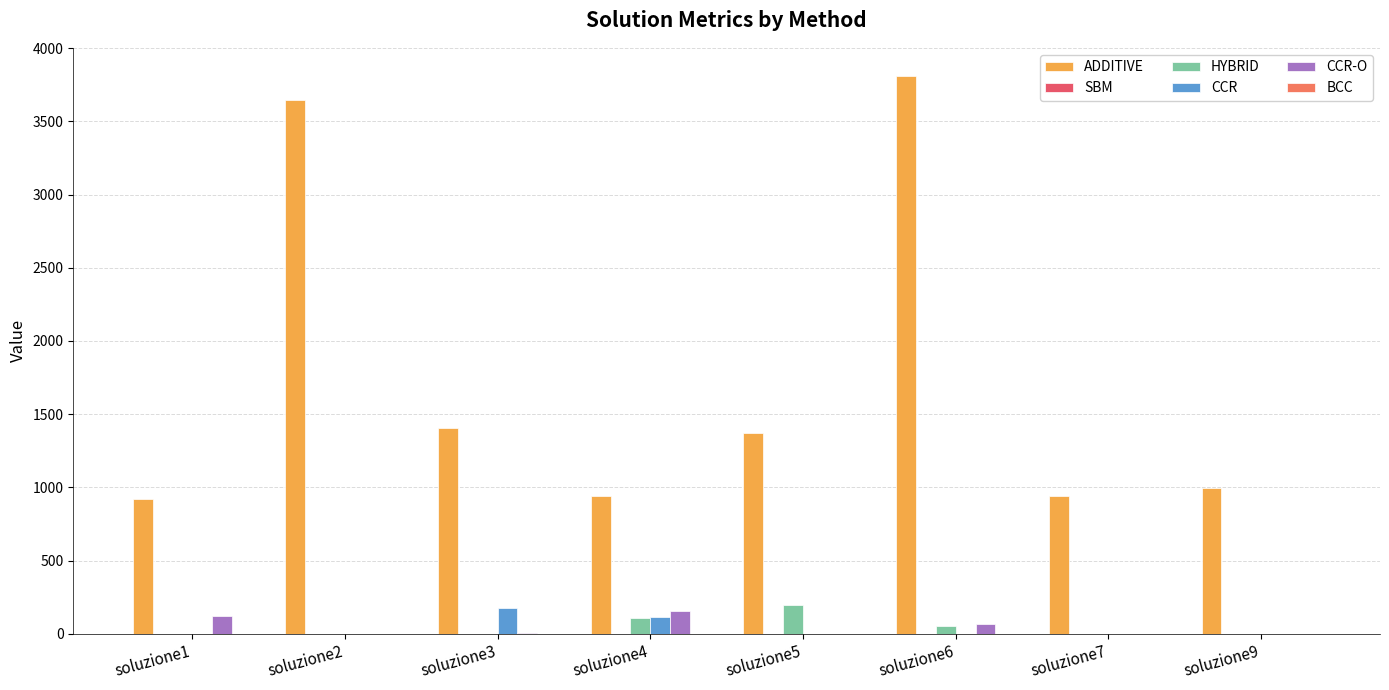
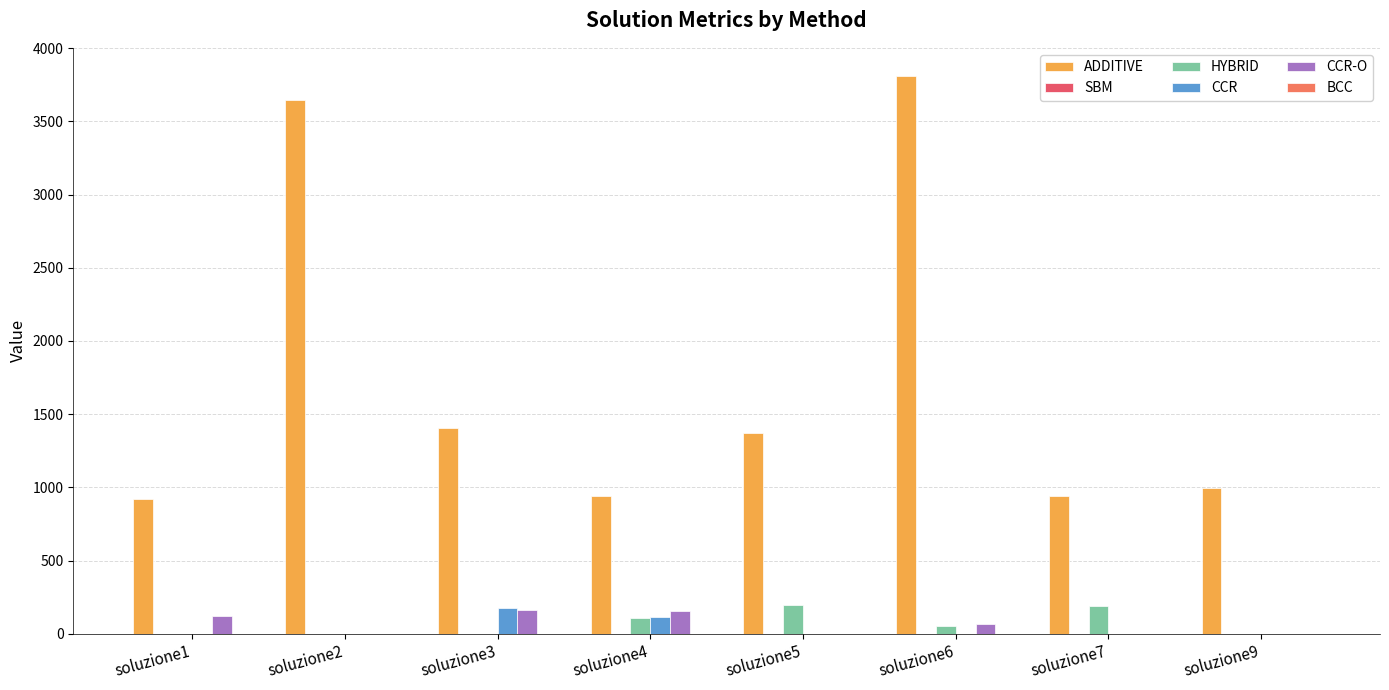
  {
    "HYBRID": {
      "soluzione4": 110,
      "soluzione5": 190,
      "soluzione6": 60,
-     "soluzione7": 0
+     "soluzione7": 190
    },
    "CCR": {
      "soluzione3": 180,
      "soluzione4": 120
    },
    "CCR-O": {
      "soluzione1": 120,
-     "soluzione3": 0,
+     "soluzione3": 170,
      "soluzione4": 160,
      "soluzione6": 70
    }
  }
